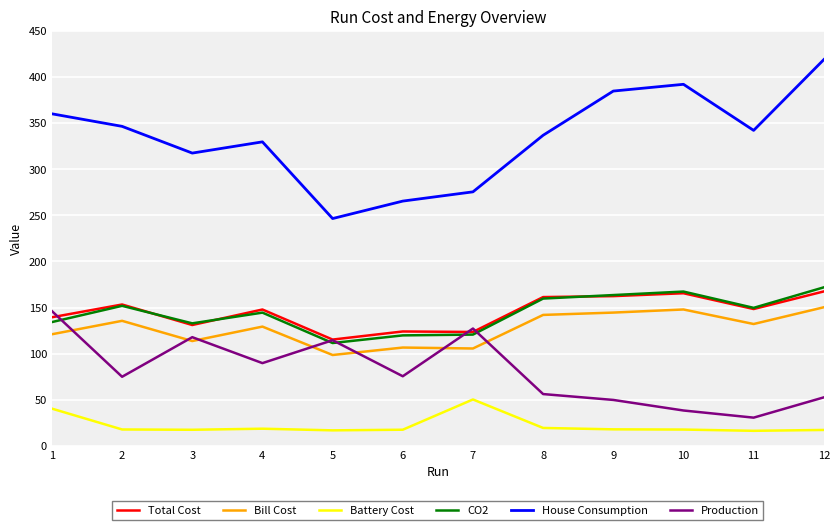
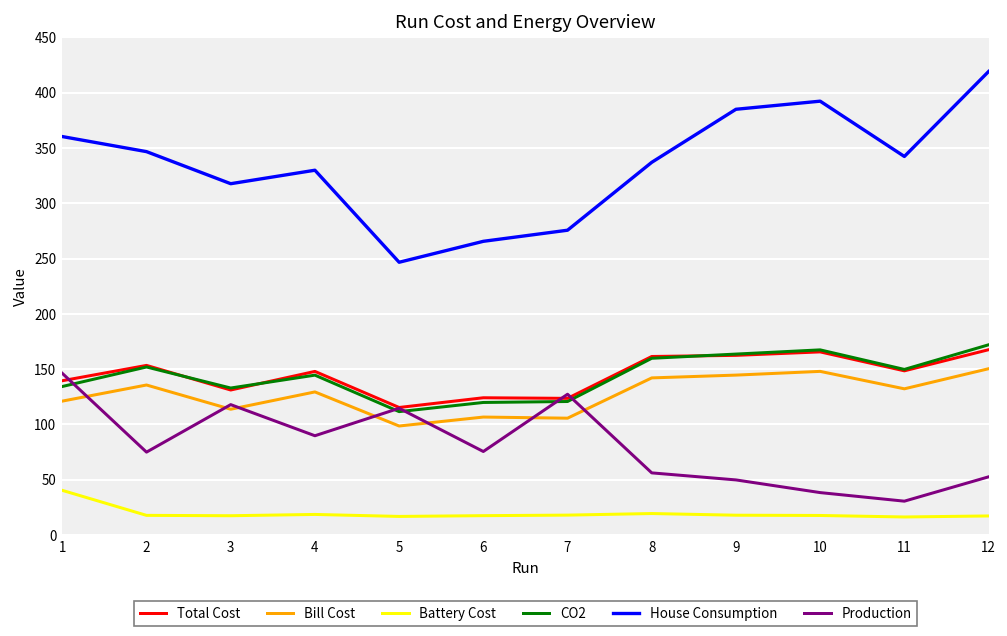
  {
    "Total Cost": {
      "1": 140,
      "4": 150,
      "6": 120,
      "7": 120,
      "12": 170
    },
    "Bill Cost": {
      "1": 120,
      "2": 140,
      "3": 110,
      "4": 130,
      "5": 100,
      "6": 110,
      "7": 110,
      "8": 140,
      "9": 140,
      "10": 150,
      "11": 130,
      "12": 150
    },
    "Battery Cost": {
      "1": 40,
      "2": 20,
      "3": 20,
      "4": 20,
      "5": 20,
      "6": 20,
-     "7": 50,
+     "7": 20,
      "8": 20,
      "9": 20,
      "10": 20,
      "11": 20,
      "12": 20
    },
    "CO2": {
      "1": 130,
      "4": 140,
      "5": 110,
      "6": 120,
      "7": 120,
      "12": 170
    },
    "House Consumption": {
      "1": 360,
      "2": 350,
      "3": 320,
      "4": 330,
      "5": 250,
      "6": 270,
      "7": 280,
      "8": 340,
      "9": 380,
      "10": 390,
      "11": 340,
      "12": 420
    },
    "Production": {
      "1": 150,
      "2": 70,
      "3": 120,
      "4": 90,
      "6": 80,
      "7": 130,
      "8": 60,
      "9": 50,
      "10": 40,
      "11": 30,
      "12": 50
    }
  }
